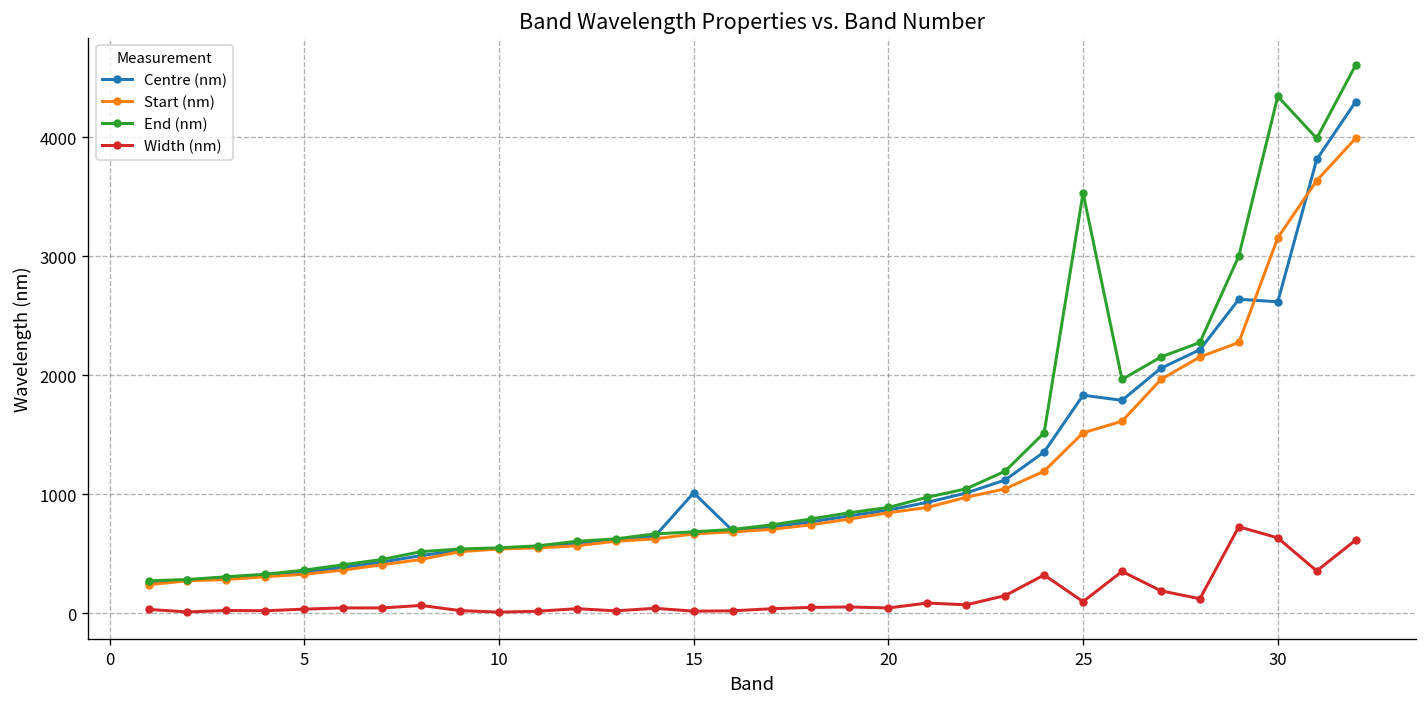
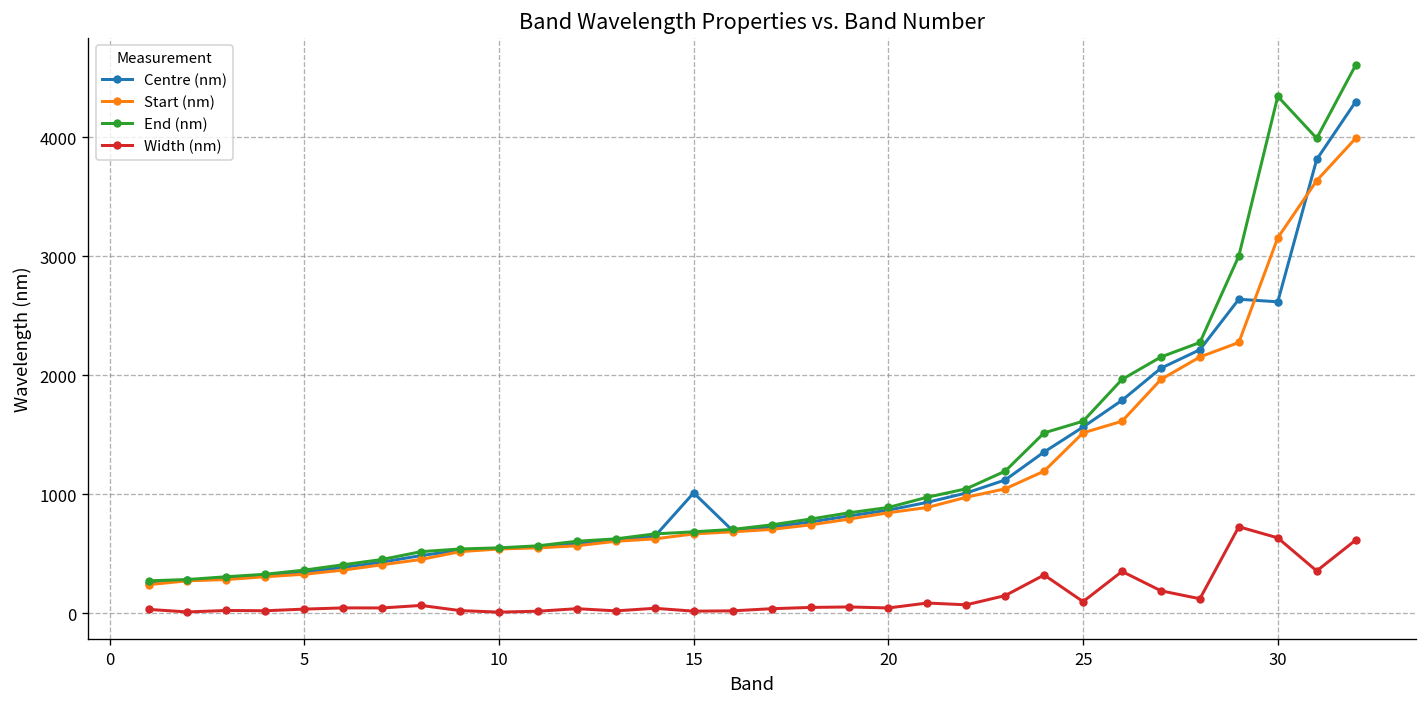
  {
    "Centre (nm)": {
      "15": 1000,
-     "25": 1800,
+     "25": 1600,
      "30": 2600
    },
    "Start (nm)": {
      "25": 1500,
      "30": 3200
    },
    "End (nm)": {
-     "25": 3500,
+     "25": 1600,
      "30": 4300
    },
    "Width (nm)": {
      "5": 0,
      "10": 0,
      "15": 0,
      "20": 0,
      "25": 100,
      "30": 600
    }
  }
